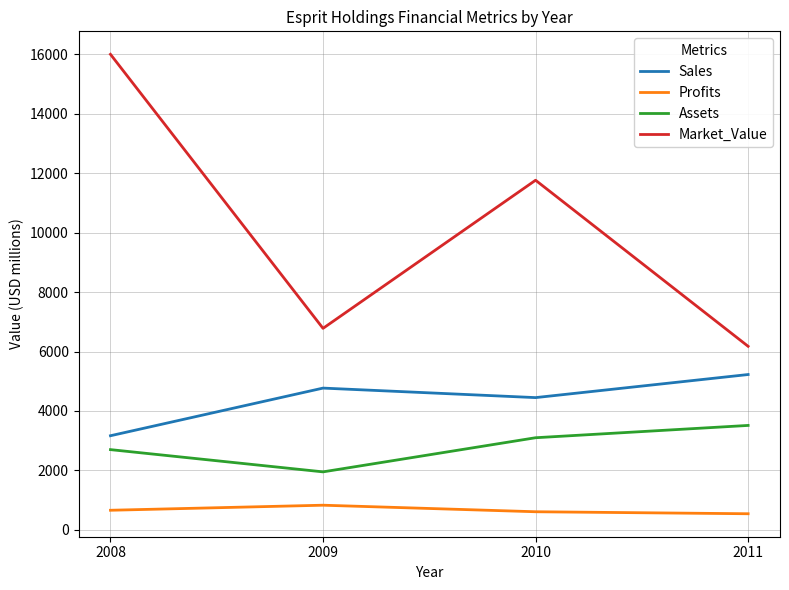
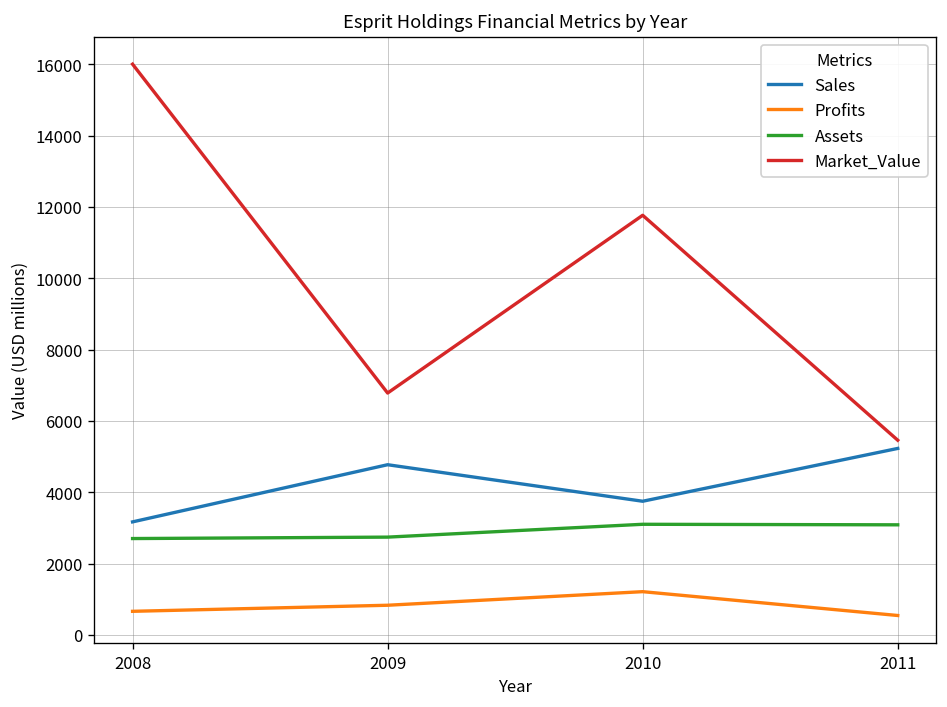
  {
    "Sales": {
      "2008": 3200,
      "2009": 4800,
-     "2010": 4500,
+     "2010": 3700,
      "2011": 5200
    },
    "Profits": {
      "2008": 700,
      "2009": 800,
-     "2010": 600,
+     "2010": 1200,
      "2011": 500
    },
    "Assets": {
      "2008": 2700,
-     "2009": 2000,
+     "2009": 2700,
      "2010": 3100,
-     "2011": 3500
+     "2011": 3100
    },
    "Market_Value": {
      "2008": 16000,
      "2009": 6800,
      "2010": 11800,
-     "2011": 6200
+     "2011": 5500
    }
  }
